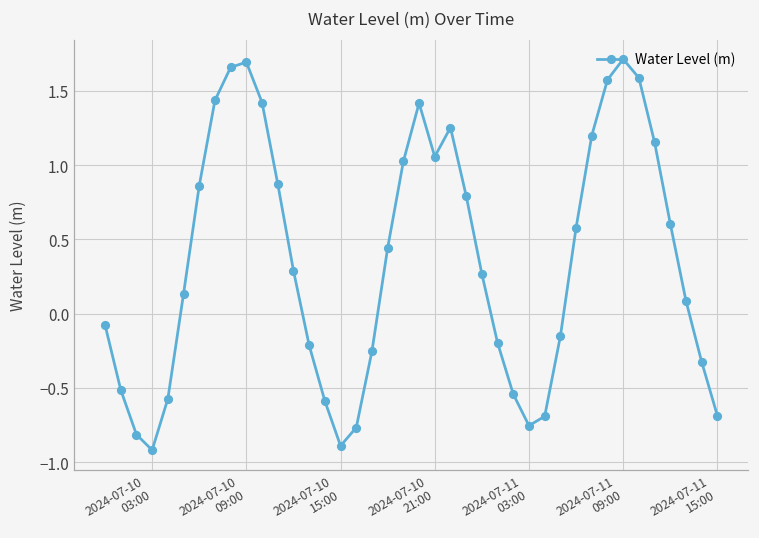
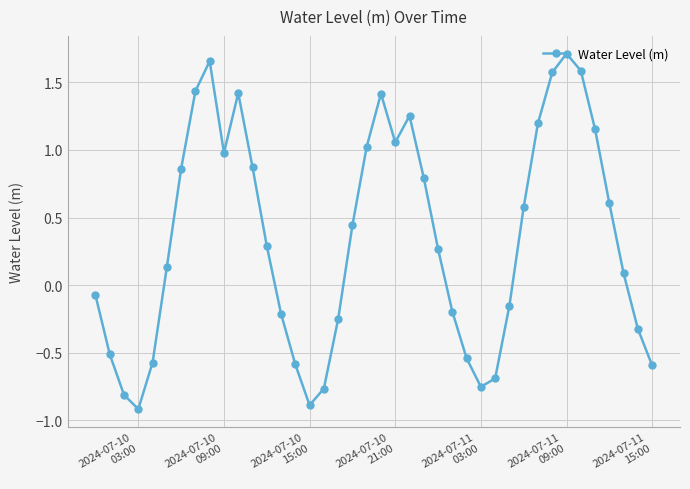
  {
    "2024-07-10 03:00": -0.92,
-   "2024-07-10 09:00": 1.69,
+   "2024-07-10 09:00": 0.98,
    "2024-07-10 15:00": -0.89,
    "2024-07-10 21:00": 1.06,
    "2024-07-11 03:00": -0.75,
    "2024-07-11 09:00": 1.71,
-   "2024-07-11 15:00": -0.69
+   "2024-07-11 15:00": -0.60
  }
